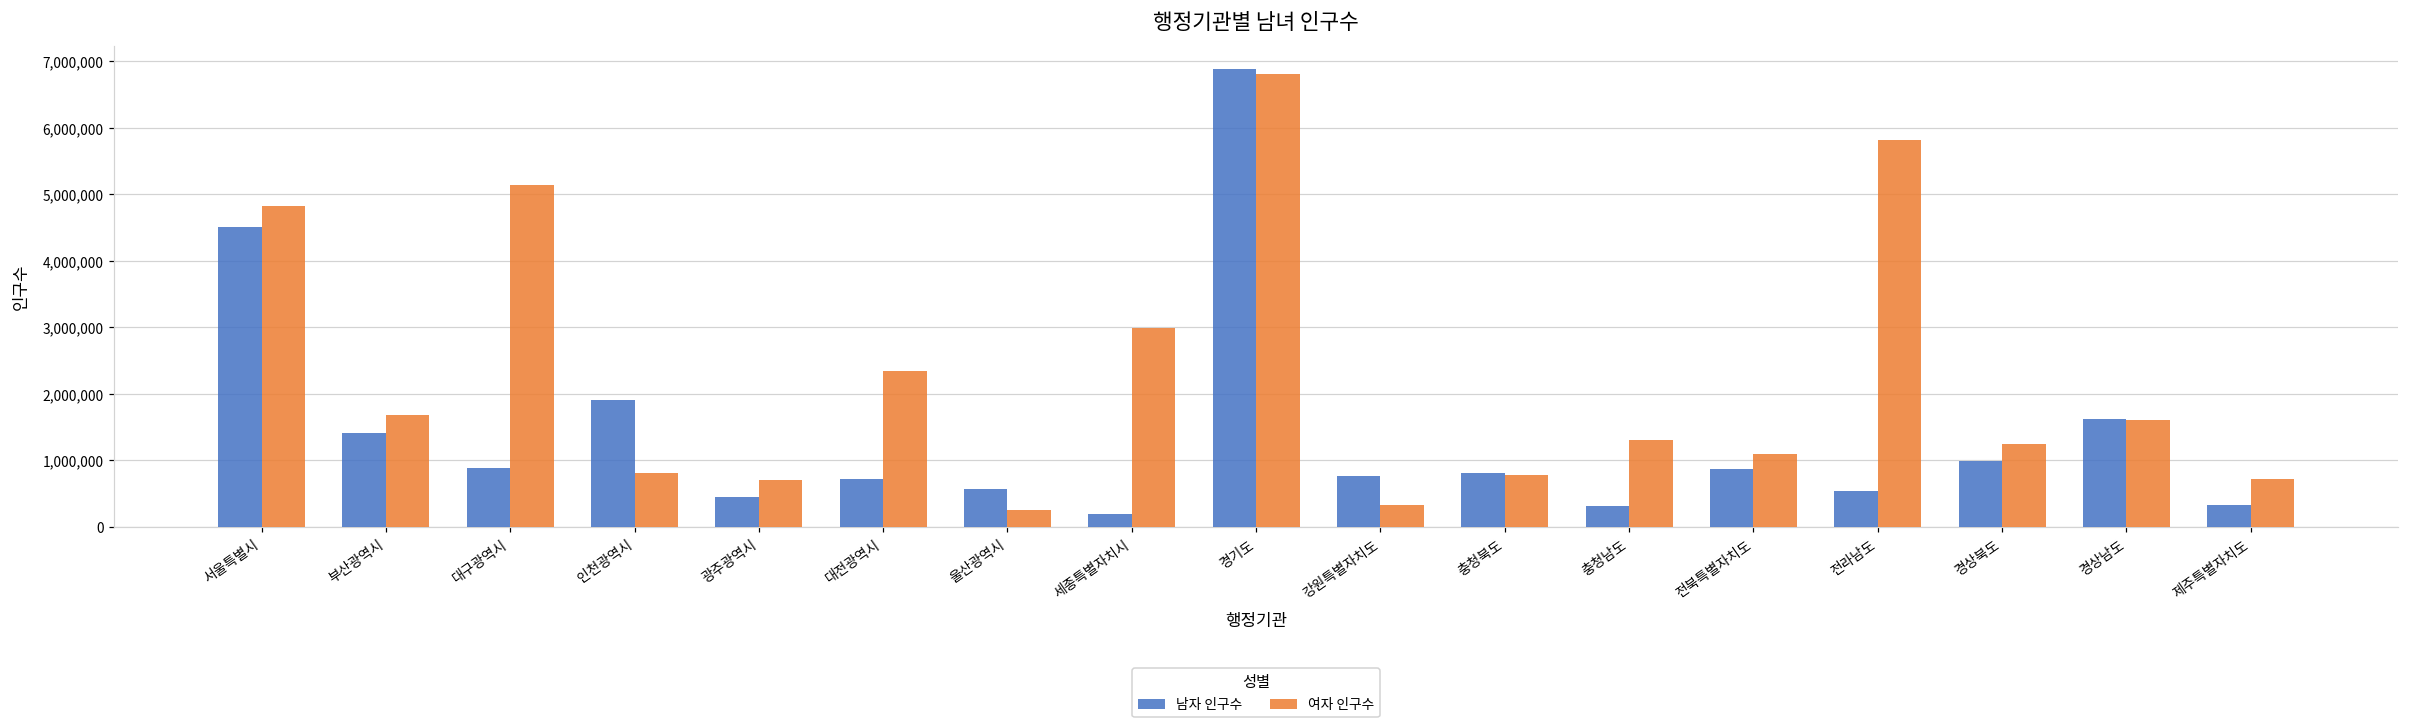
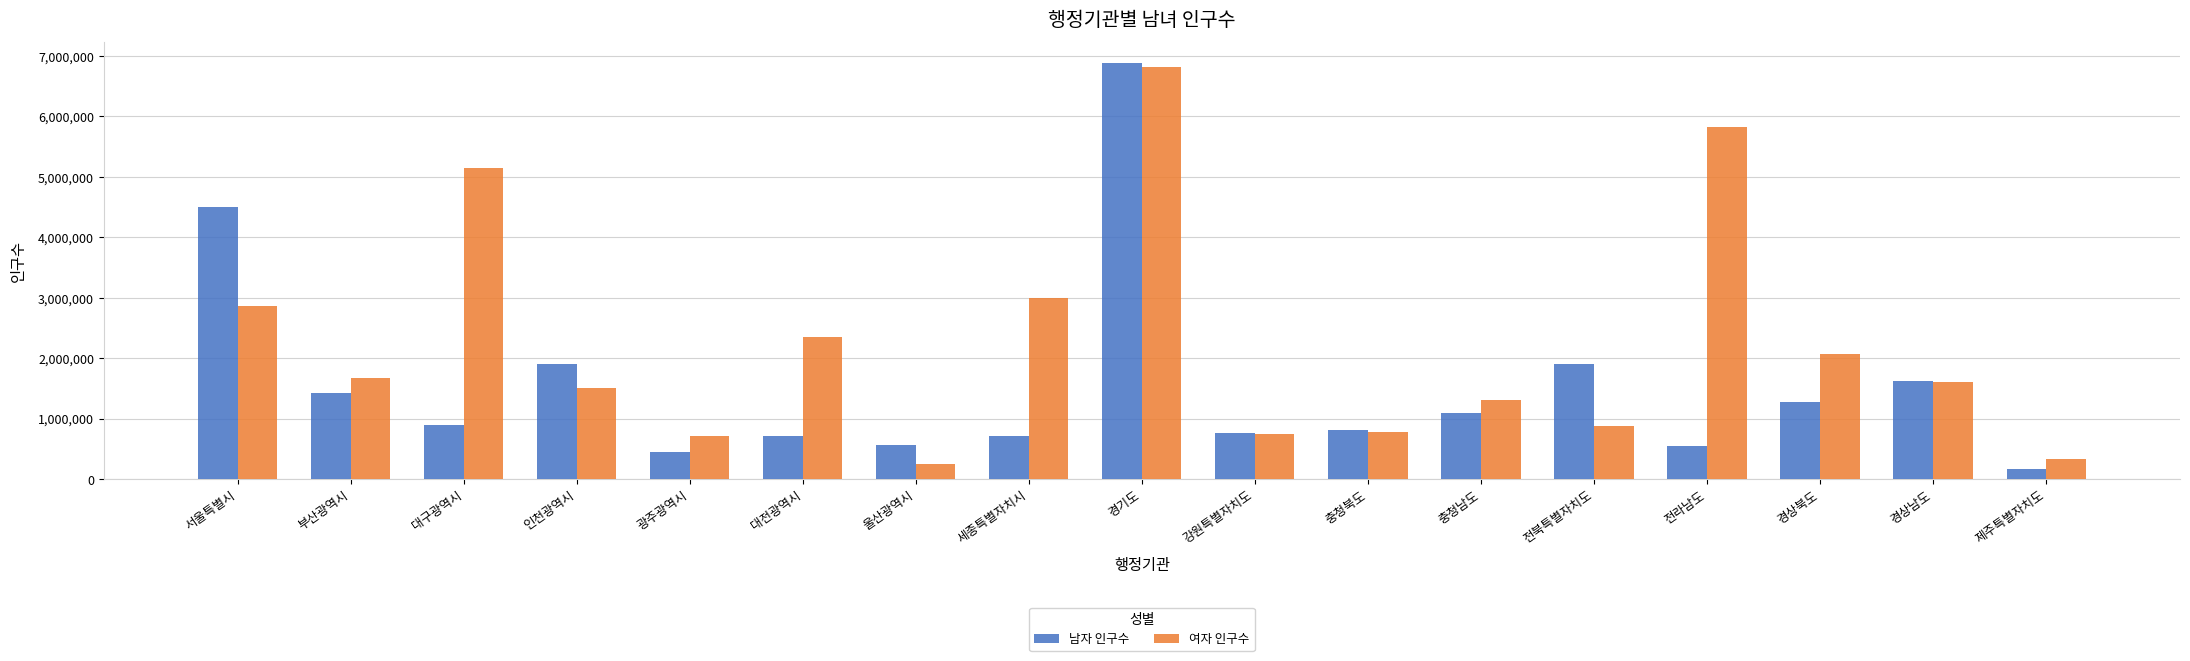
  {
    "남자 인구수": {
      "서울특별시": "4,500,000",
      "부산광역시": "1,400,000",
      "대구광역시": "900,000",
      "인천광역시": "1,900,000",
      "광주광역시": "500,000",
      "대전광역시": "700,000",
      "울산광역시": "600,000",
-     "세종특별자치시": "200,000",
+     "세종특별자치시": "700,000",
      "경기도": "6,900,000",
      "강원특별자치도": "800,000",
      "충청북도": "800,000",
-     "충청남도": "300,000",
-     "전북특별자치도": "900,000",
+     "충청남도": "1,100,000",
+     "전북특별자치도": "1,900,000",
      "전라남도": "500,000",
-     "경상북도": "1,000,000",
+     "경상북도": "1,300,000",
      "경상남도": "1,600,000",
-     "제주특별자치도": "300,000"
+     "제주특별자치도": "200,000"
    },
    "여자 인구수": {
-     "서울특별시": "4,800,000",
+     "서울특별시": "2,900,000",
      "부산광역시": "1,700,000",
      "대구광역시": "5,100,000",
-     "인천광역시": "800,000",
+     "인천광역시": "1,500,000",
      "광주광역시": "700,000",
      "대전광역시": "2,400,000",
      "울산광역시": "200,000",
      "세종특별자치시": "3,000,000",
      "경기도": "6,800,000",
-     "강원특별자치도": "300,000",
+     "강원특별자치도": "800,000",
      "충청북도": "800,000",
      "충청남도": "1,300,000",
-     "전북특별자치도": "1,100,000",
+     "전북특별자치도": "900,000",
      "전라남도": "5,800,000",
-     "경상북도": "1,300,000",
+     "경상북도": "2,100,000",
      "경상남도": "1,600,000",
-     "제주특별자치도": "700,000"
+     "제주특별자치도": "300,000"
    }
  }
